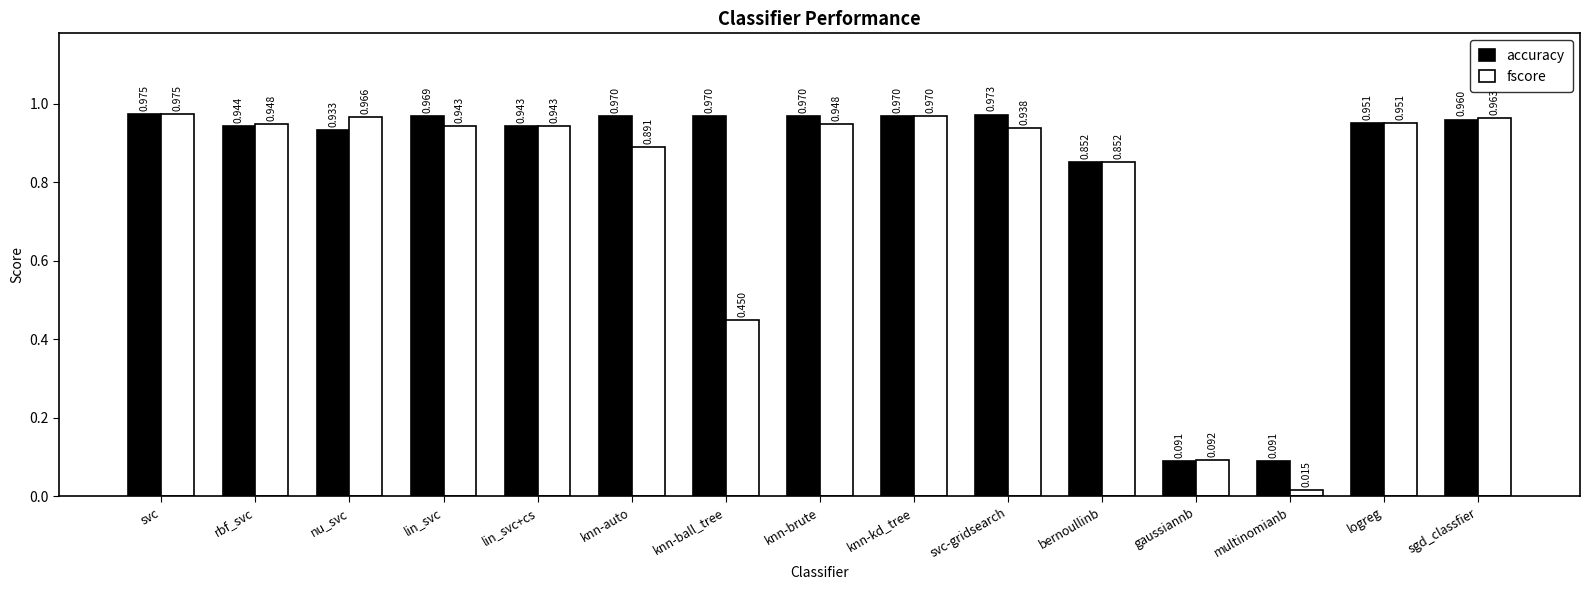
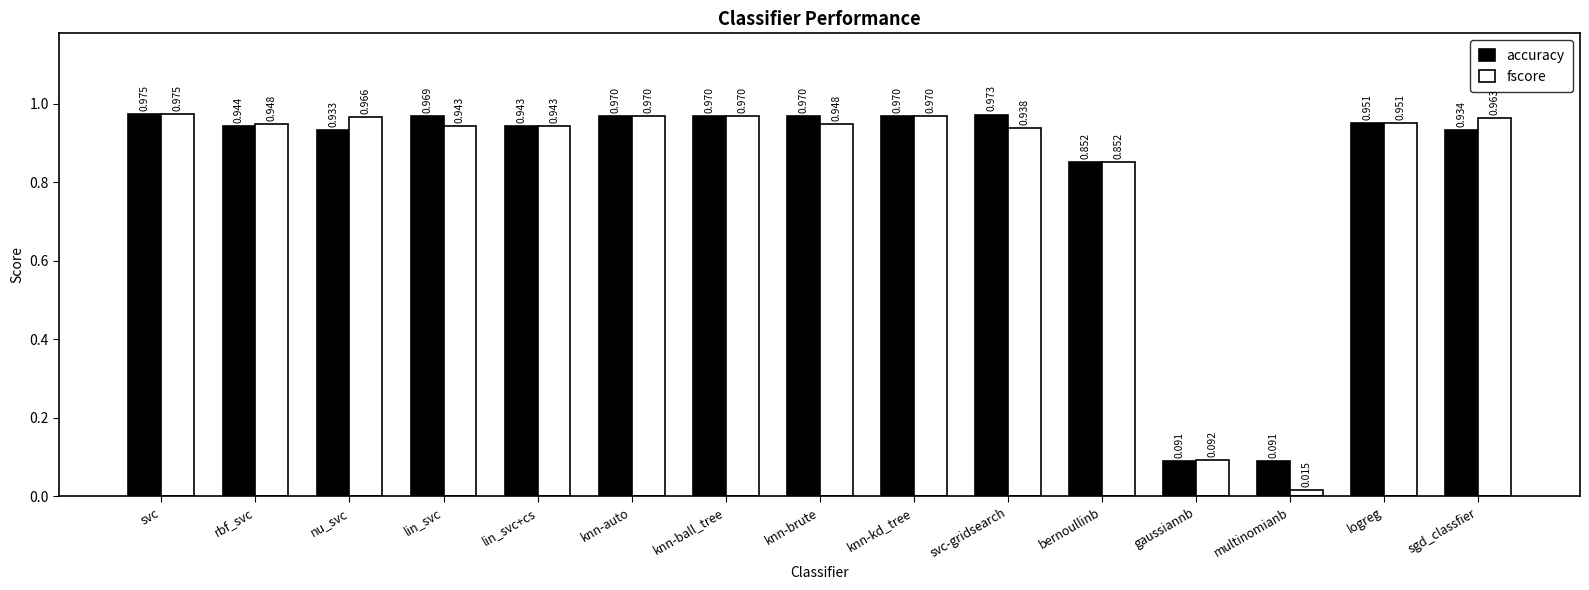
  {
    "accuracy": {
      "svc": 0.975,
      "rbf_svc": 0.944,
      "nu_svc": 0.933,
      "lin_svc": 0.969,
      "lin_svc+cs": 0.943,
      "knn-auto": 0.970,
      "knn-ball_tree": 0.970,
      "knn-brute": 0.970,
      "knn-kd_tree": 0.970,
      "svc-gridsearch": 0.973,
      "bernoullinb": 0.852,
      "gaussiannb": 0.091,
      "multinomianb": 0.091,
      "logreg": 0.951,
-     "sgd_classfier": 0.960
+     "sgd_classfier": 0.934
    },
    "fscore": {
      "svc": 0.975,
      "rbf_svc": 0.948,
      "nu_svc": 0.966,
      "lin_svc": 0.943,
      "lin_svc+cs": 0.943,
-     "knn-auto": 0.891,
-     "knn-ball_tree": 0.450,
+     "knn-auto": 0.970,
+     "knn-ball_tree": 0.970,
      "knn-brute": 0.948,
      "knn-kd_tree": 0.970,
      "svc-gridsearch": 0.938,
      "bernoullinb": 0.852,
      "gaussiannb": 0.092,
      "multinomianb": 0.015,
      "logreg": 0.951
    }
  }
